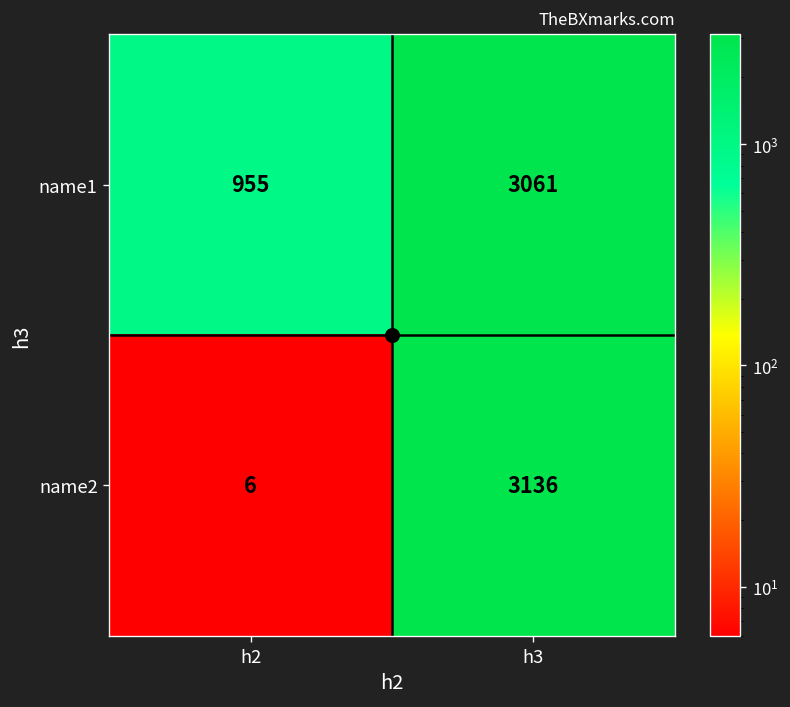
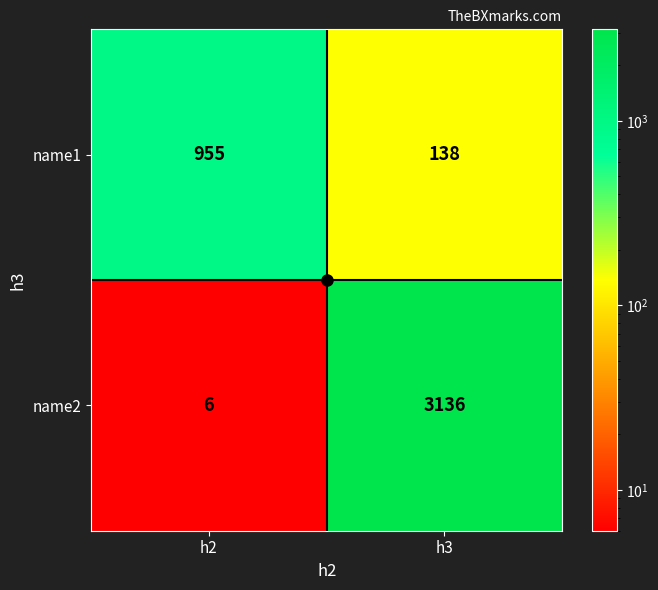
  {
    "name1": {
      "h2": 955,
-     "h3": 3061
+     "h3": 138
    },
    "name2": {
      "h2": 6,
      "h3": 3136
    }
  }
